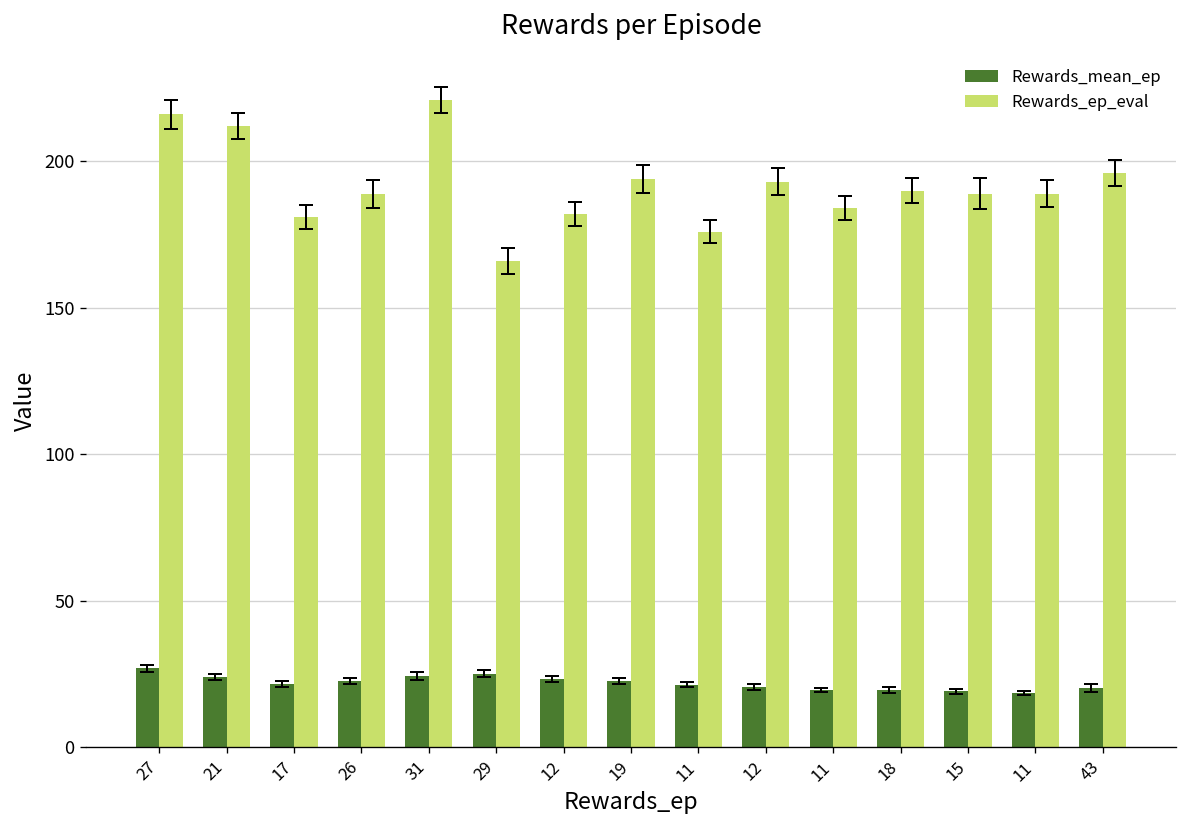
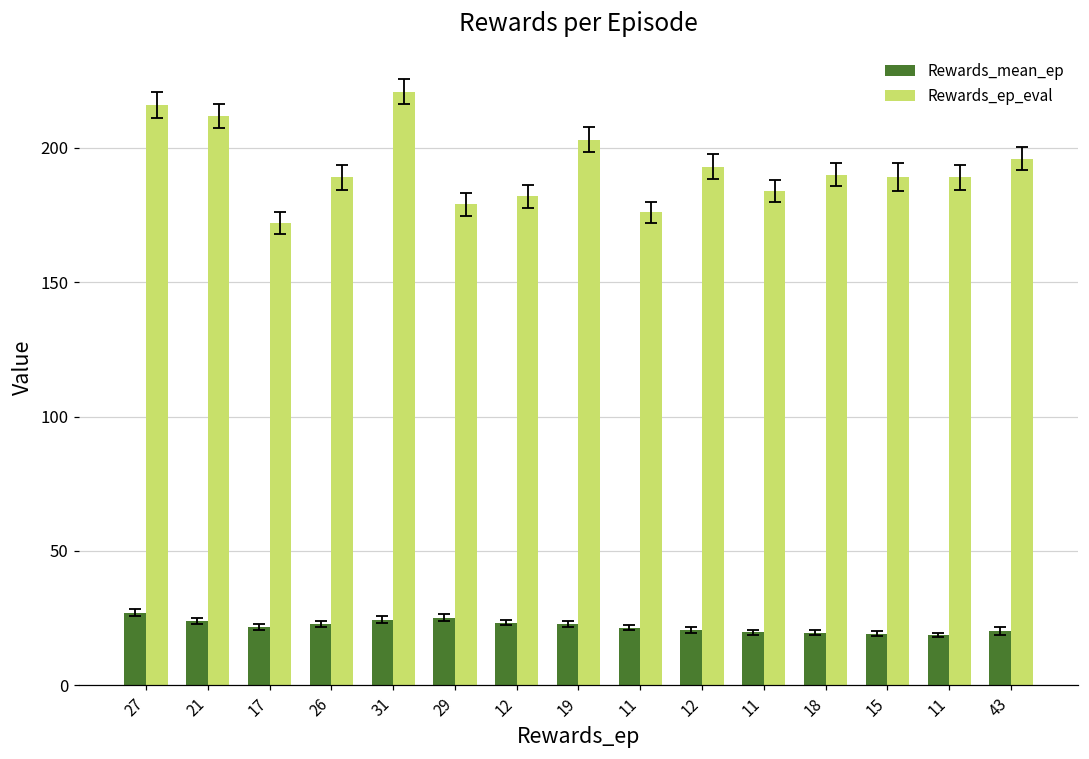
  {
    "Rewards_mean_ep": {
      "27": 27,
      "21": 24,
      "17": 22,
      "26": 23,
      "31": 24,
      "29": 25,
      "19": 23,
      "18": 20,
      "15": 19,
      "43": 20
    },
    "Rewards_ep_eval": {
      "27": 216,
      "21": 212,
-     "17": 181,
+     "17": 172,
      "26": 189,
      "31": 221,
-     "29": 166,
-     "19": 194,
+     "29": 179,
+     "19": 203,
      "18": 190,
      "15": 189,
      "43": 196
    }
  }
